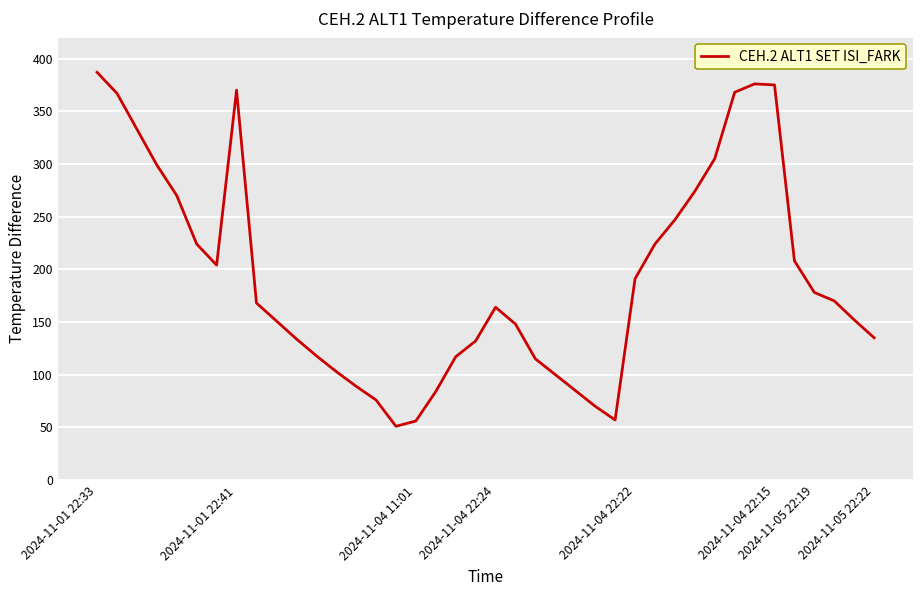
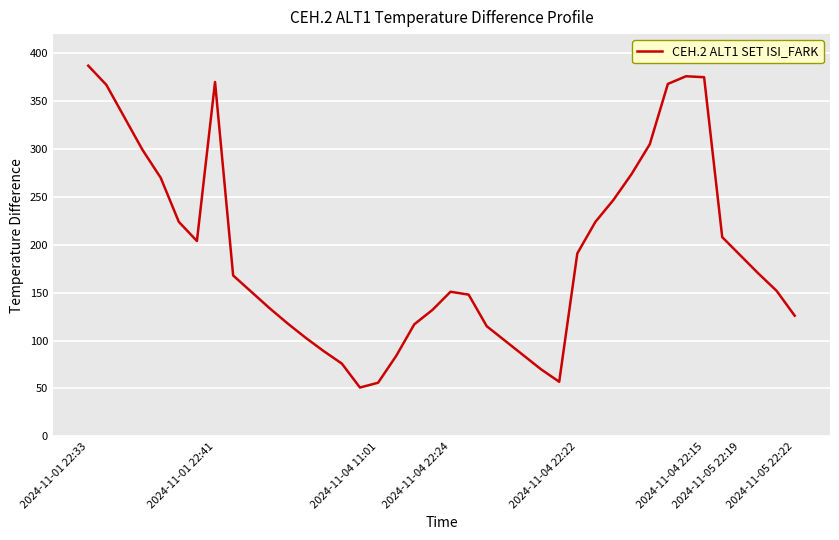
  {
    "2024-11-01 22:33": 390,
    "2024-11-01 22:41": 370,
    "2024-11-04 11:01": 60,
-   "2024-11-04 22:24": 160,
+   "2024-11-04 22:24": 150,
    "2024-11-04 22:22": 190,
    "2024-11-04 22:15": 380,
-   "2024-11-05 22:19": 180,
-   "2024-11-05 22:22": 140
+   "2024-11-05 22:19": 190,
+   "2024-11-05 22:22": 130
  }
